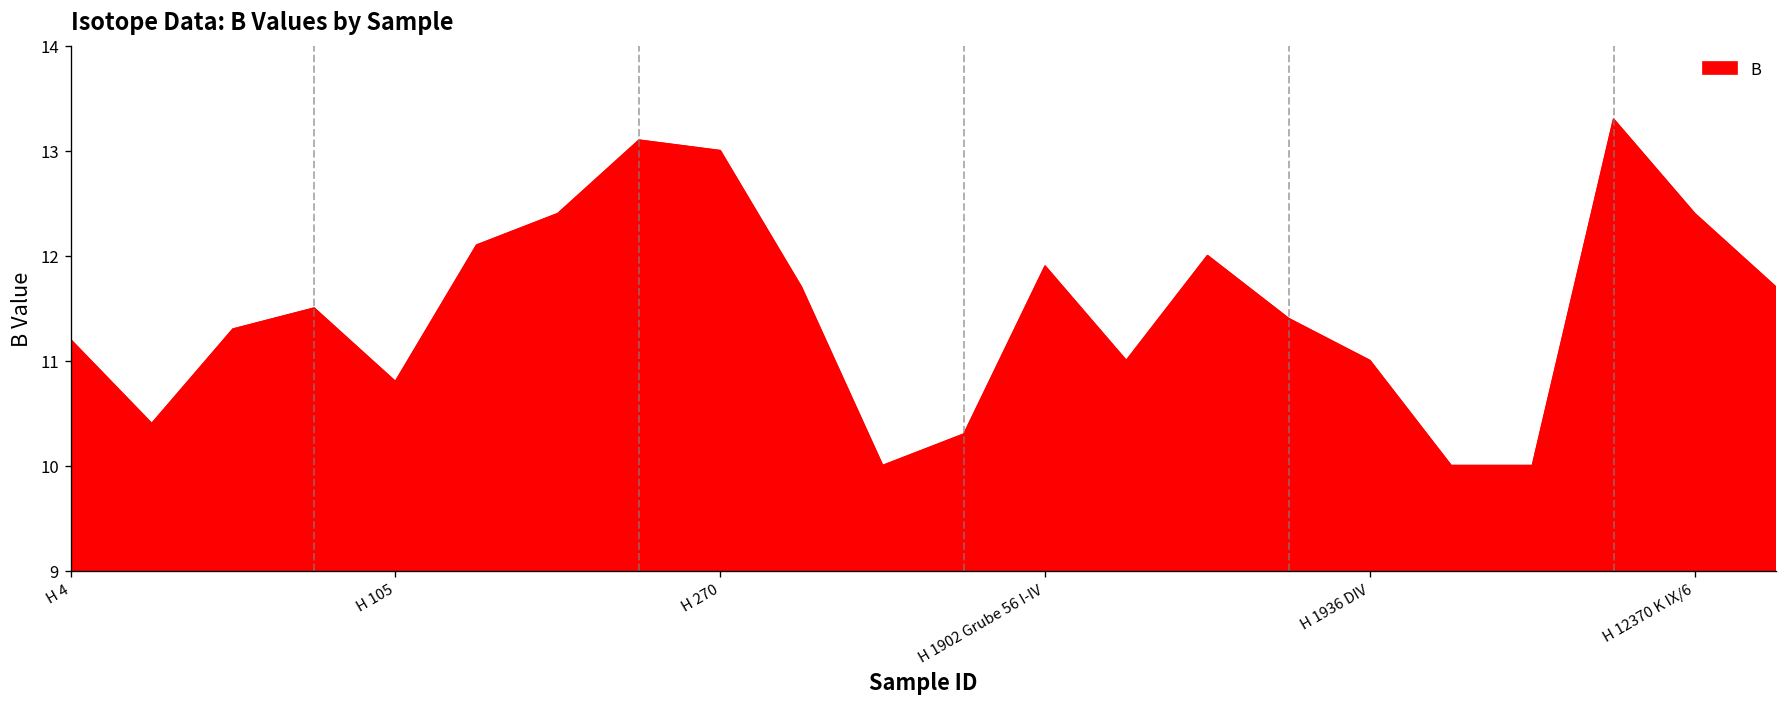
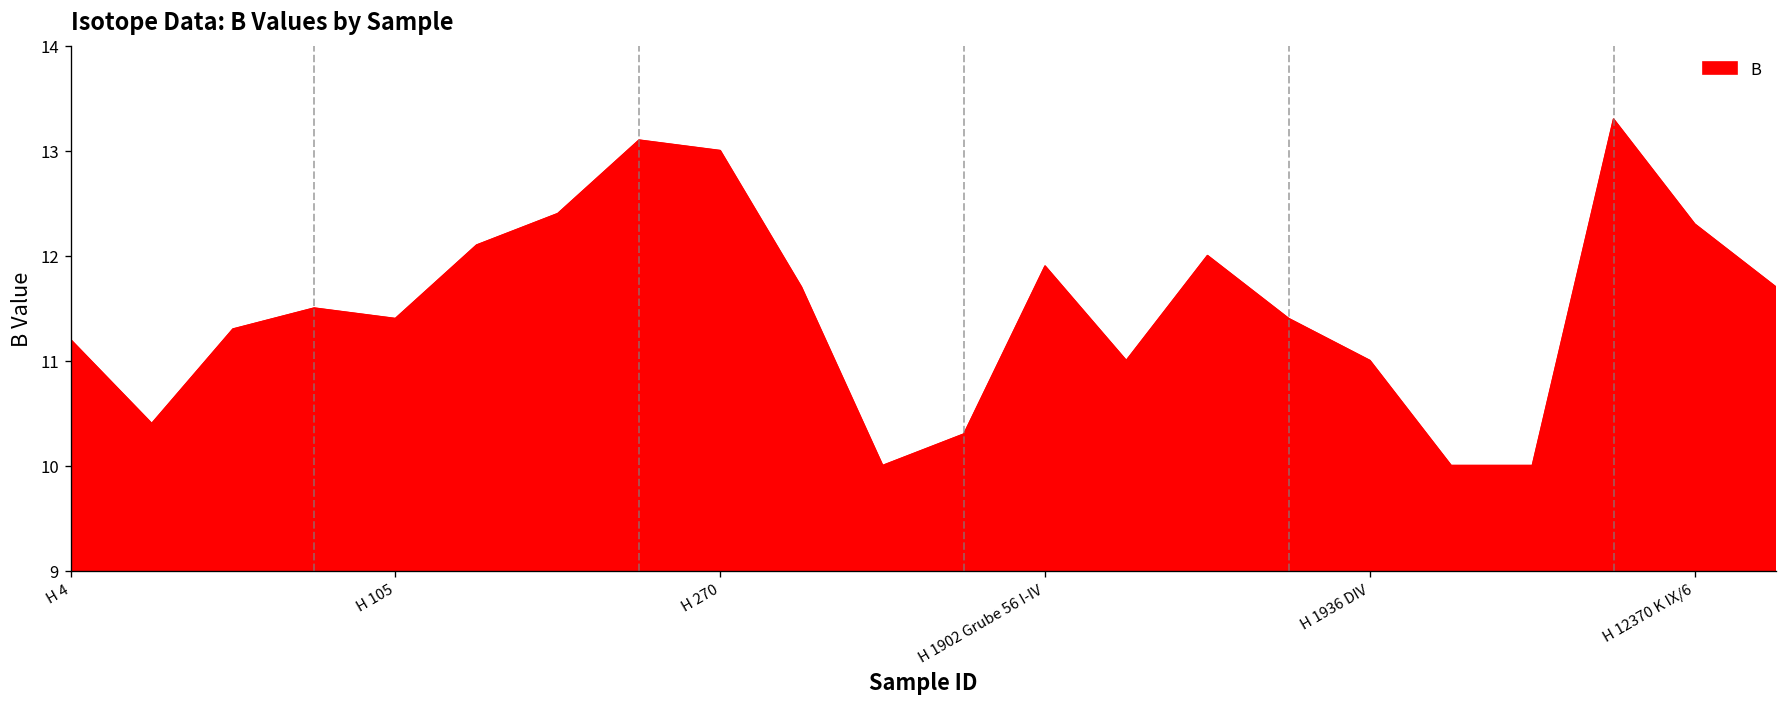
  {
    "H 4": 11.2,
-   "H 105": 10.8,
+   "H 105": 11.4,
    "H 270": 13.0,
    "H 1902 Grube 56 I-IV": 11.9,
    "H 1936 DIV": 11.0,
-   "H 12370 K IX/6": 12.4
+   "H 12370 K IX/6": 12.3
  }
